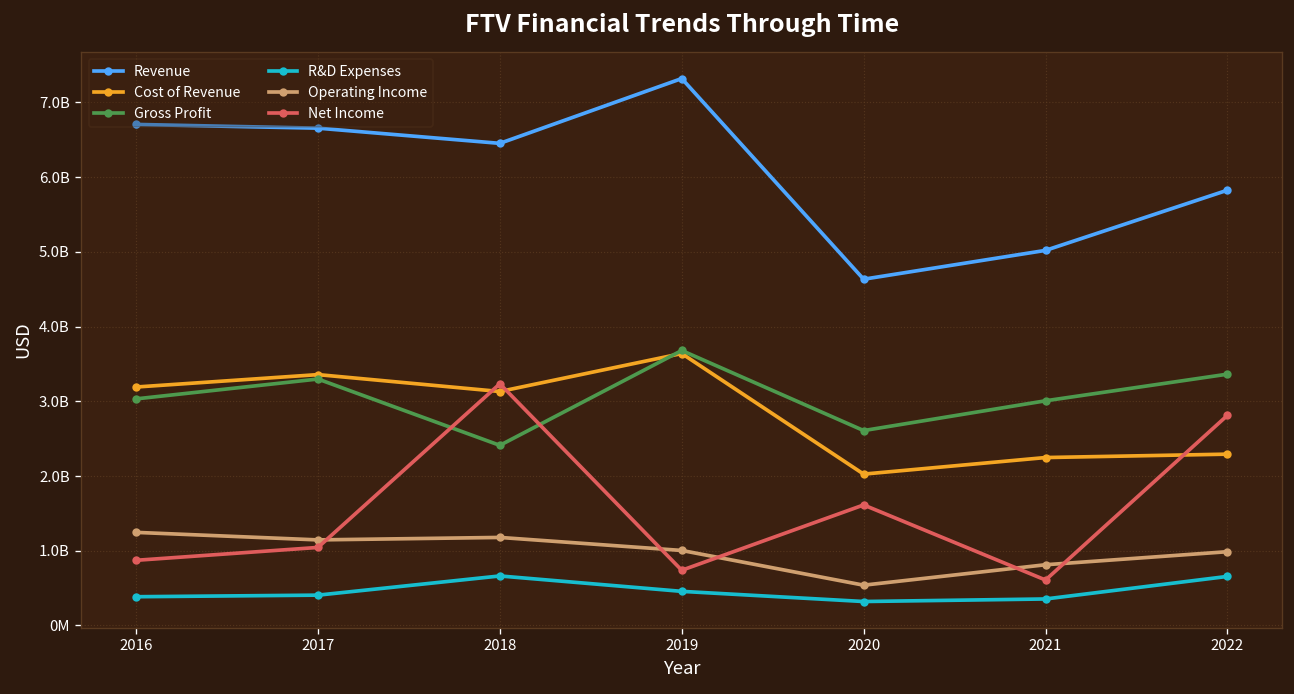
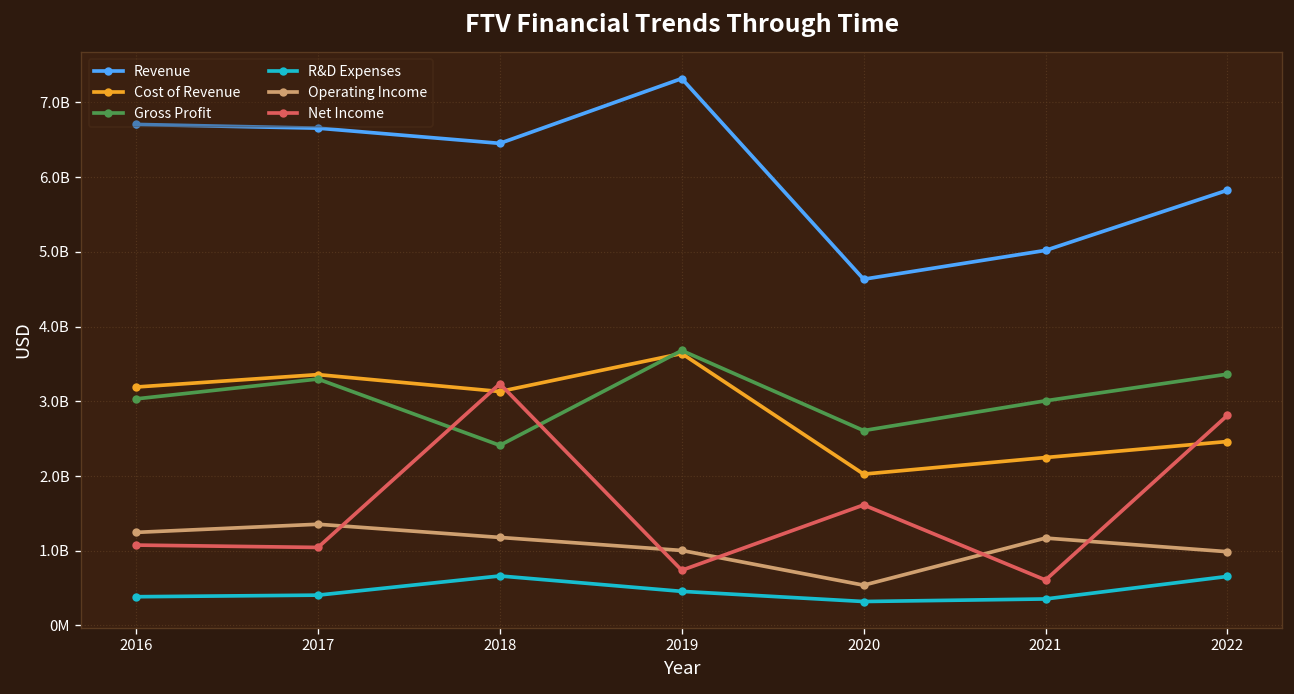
  {
    "Revenue": {
      "2018": 6500000000,
      "2019": 7300000000,
      "2020": 4600000000,
      "2021": 5000000000,
      "2022": 5800000000
    },
    "Cost of Revenue": {
      "2016": 3200000000,
      "2017": 3400000000,
      "2018": 3100000000,
      "2020": 2000000000,
      "2021": 2200000000,
-     "2022": 2300000000
+     "2022": 2500000000
    },
    "Gross Profit": {
      "2016": 3000000000,
      "2017": 3300000000,
      "2018": 2400000000,
      "2020": 2600000000,
      "2021": 3000000000,
      "2022": 3400000000
    },
    "R&D Expenses": {
      "2016": 400000000,
      "2017": 400000000,
      "2018": 700000000,
      "2019": 500000000,
      "2020": 300000000,
      "2021": 400000000,
      "2022": 700000000
    },
    "Operating Income": {
      "2016": 1200000000,
-     "2017": 1100000000,
+     "2017": 1400000000,
      "2018": 1200000000,
      "2019": 1000000000,
      "2020": 500000000,
-     "2021": 800000000,
+     "2021": 1200000000,
      "2022": 1000000000
    },
    "Net Income": {
-     "2016": 900000000,
+     "2016": 1100000000,
      "2017": 1000000000,
      "2018": 3200000000,
      "2019": 700000000,
      "2020": 1600000000,
      "2021": 600000000,
      "2022": 2800000000
    }
  }
